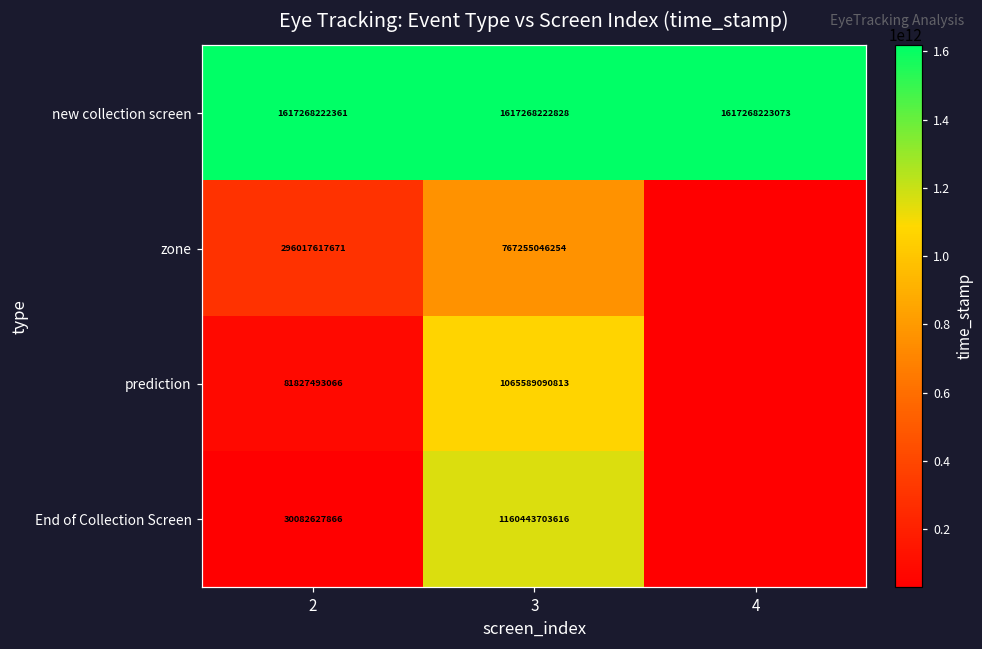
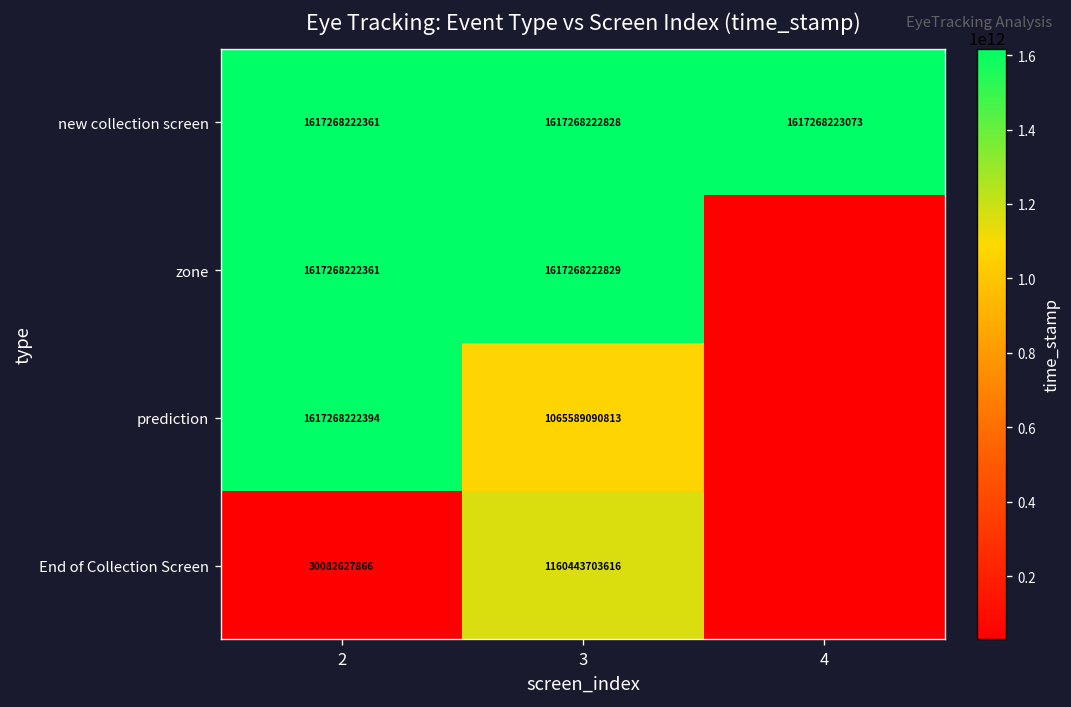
  {
    "new collection screen": {
      "2": 1617268222361,
      "3": 1617268222828,
      "4": 1617268223073
    },
    "zone": {
-     "2": 296017617671,
-     "3": 767255046254
+     "2": 1617268222361,
+     "3": 1617268222829
    },
    "prediction": {
-     "2": 81827493066,
+     "2": 1617268222394,
      "3": 1065589090813
    },
    "End of Collection Screen": {
      "2": 30082627866,
      "3": 1160443703616
    }
  }
